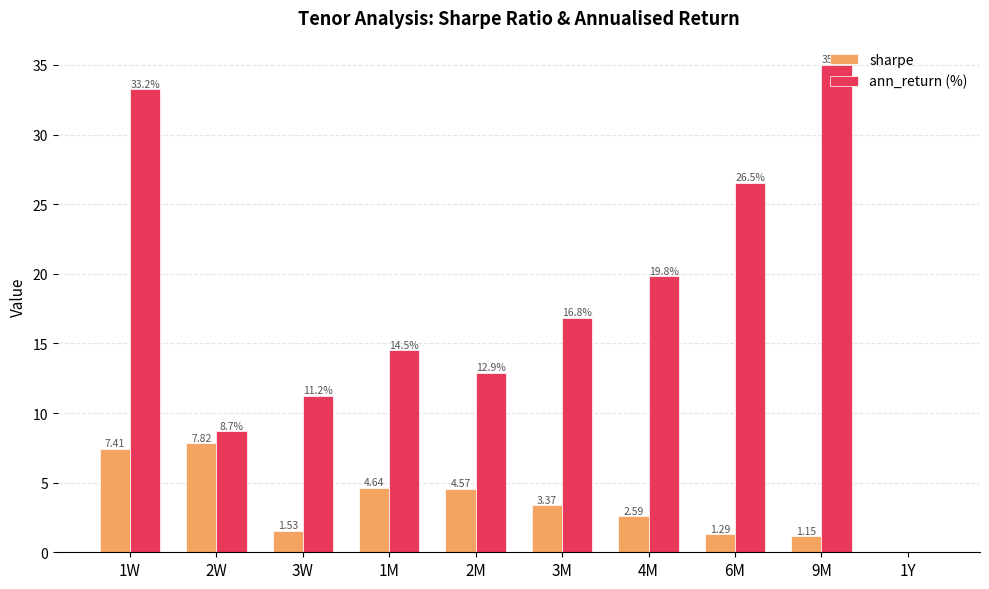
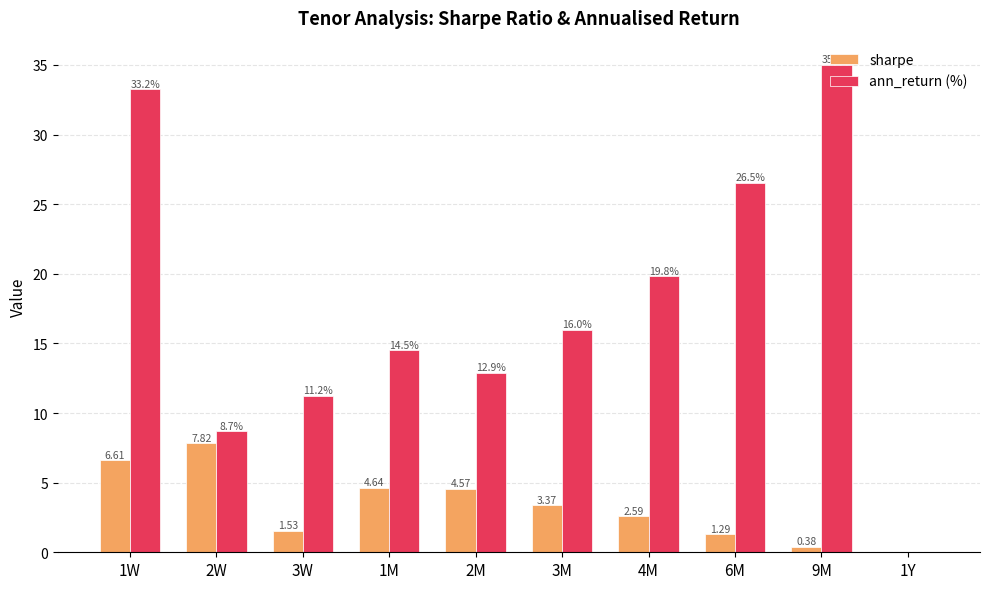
  {
    "sharpe": {
-     "1W": "7.41",
+     "1W": "6.61",
      "2W": "7.82",
      "3W": "1.53",
      "1M": "4.64",
      "2M": "4.57",
      "3M": "3.37",
      "4M": "2.59",
      "6M": "1.29",
-     "9M": "1.15"
+     "9M": "0.38"
    },
    "ann_return (%)": {
      "1W": "33.2%",
      "2W": "8.7%",
      "3W": "11.2%",
      "1M": "14.5%",
      "2M": "12.9%",
-     "3M": "16.8%",
+     "3M": "16.0%",
      "4M": "19.8%",
      "6M": "26.5%",
      "9M": "35.0%"
    }
  }
